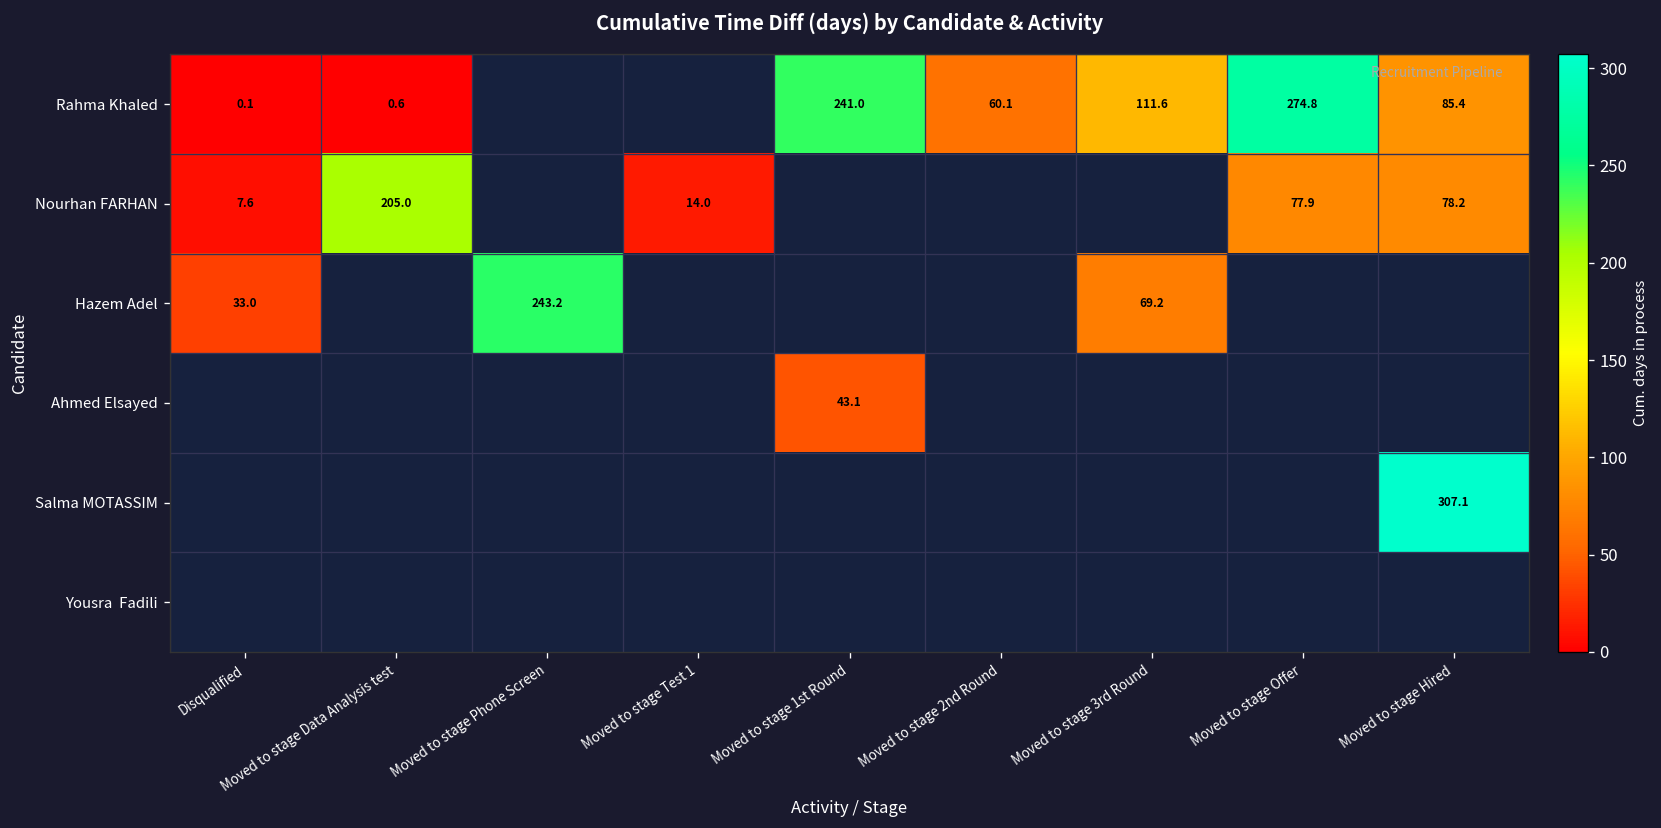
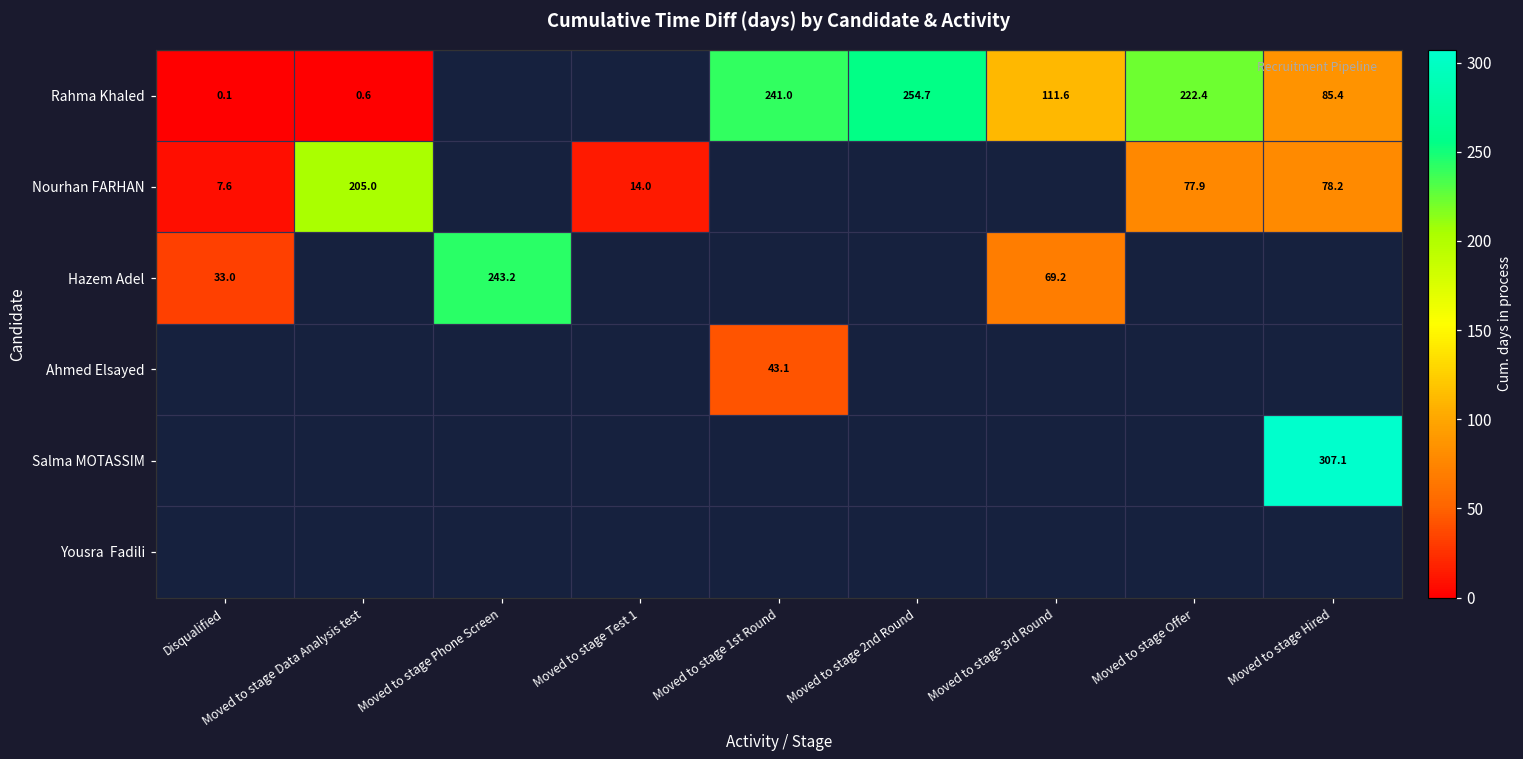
  {
    "Rahma Khaled": {
      "Disqualified": 0.1,
      "Moved to stage Data Analysis test": 0.6,
      "Moved to stage 1st Round": 241.0,
-     "Moved to stage 2nd Round": 60.1,
+     "Moved to stage 2nd Round": 254.7,
      "Moved to stage 3rd Round": 111.6,
-     "Moved to stage Offer": 274.8
+     "Moved to stage Offer": 222.4
    },
    "Nourhan FARHAN": {
      "Disqualified": 7.6,
      "Moved to stage Data Analysis test": 205.0,
      "Moved to stage Test 1": 14.0,
      "Moved to stage Offer": 77.9,
      "Moved to stage Hired": 78.2
    },
    "Hazem Adel": {
      "Disqualified": 33.0,
      "Moved to stage Phone Screen": 243.2,
      "Moved to stage 3rd Round": 69.2
    },
    "Ahmed Elsayed": {
      "Moved to stage 1st Round": 43.1
    },
    "Salma MOTASSIM": {
      "Moved to stage Hired": 307.1
    }
  }
